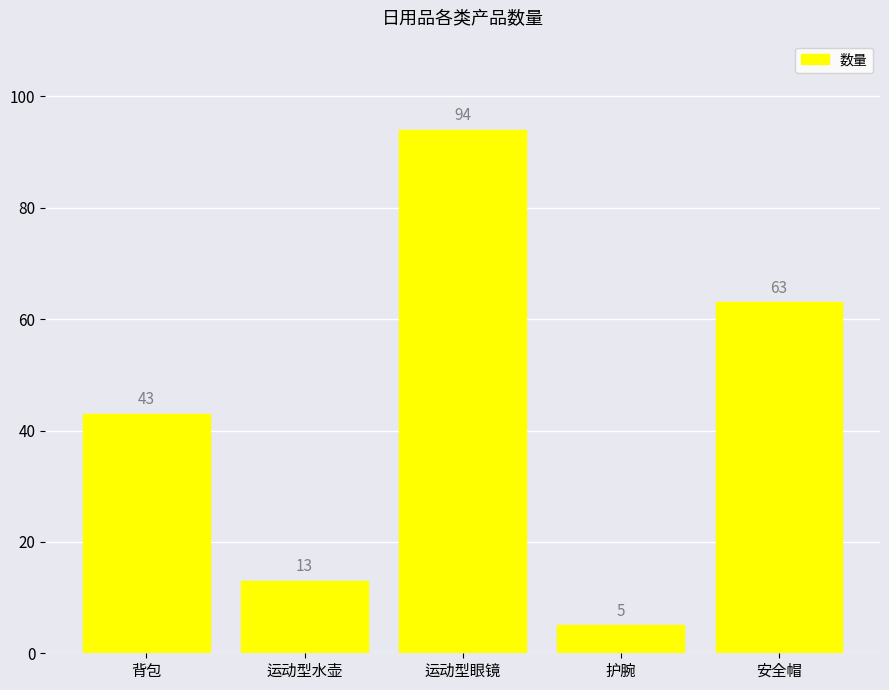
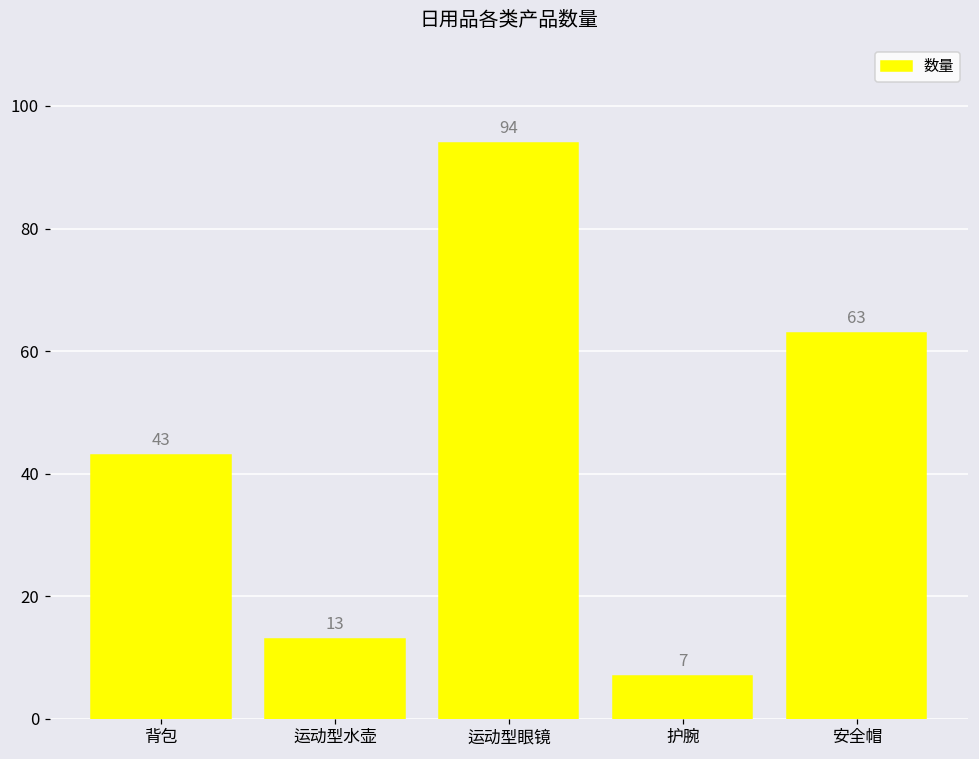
  {
    "背包": 43,
    "运动型水壶": 13,
    "运动型眼镜": 94,
-   "护腕": 5,
+   "护腕": 7,
    "安全帽": 63
  }
